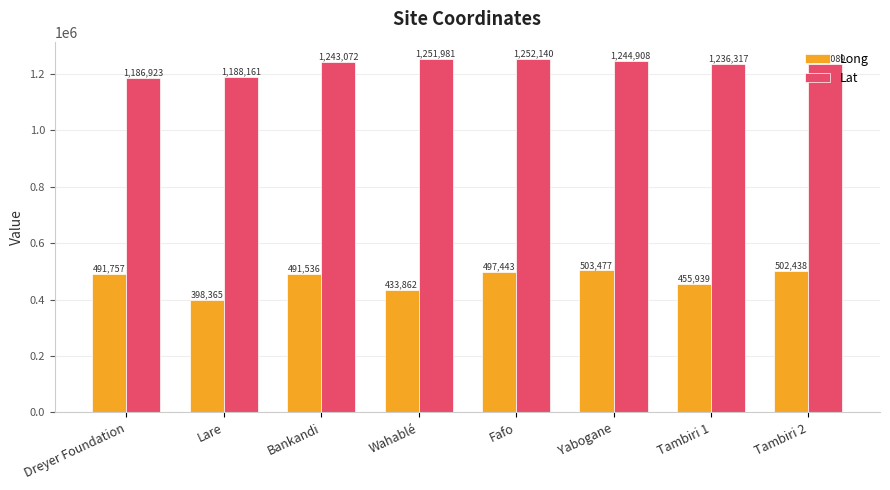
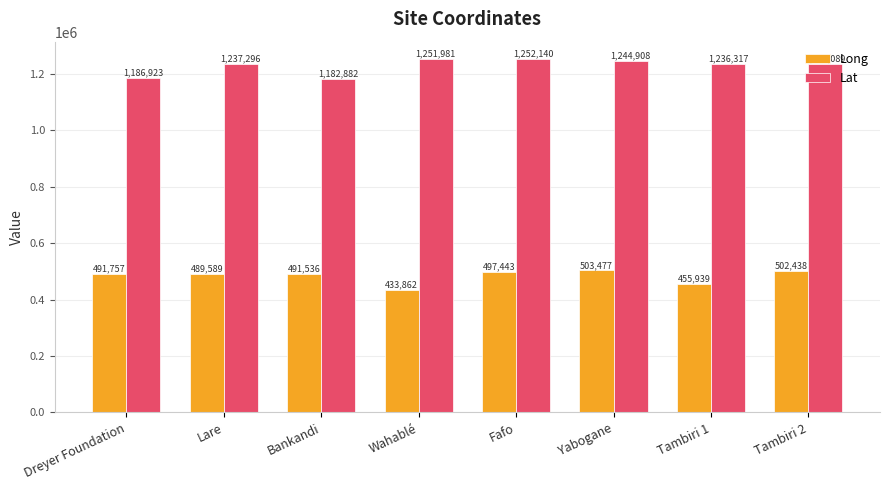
  {
    "Long": {
      "Dreyer Foundation": "491,757",
-     "Lare": "398,365",
+     "Lare": "489,589",
      "Bankandi": "491,536",
      "Wahablé": "433,862",
      "Fafo": "497,443",
      "Yabogane": "503,477",
      "Tambiri 1": "455,939",
      "Tambiri 2": "502,438"
    },
    "Lat": {
      "Dreyer Foundation": "1,186,923",
-     "Lare": "1,188,161",
-     "Bankandi": "1,243,072",
+     "Lare": "1,237,296",
+     "Bankandi": "1,182,882",
      "Wahablé": "1,251,981",
      "Fafo": "1,252,140",
      "Yabogane": "1,244,908",
      "Tambiri 1": "1,236,317",
      "Tambiri 2": "1,236,089"
    }
  }
